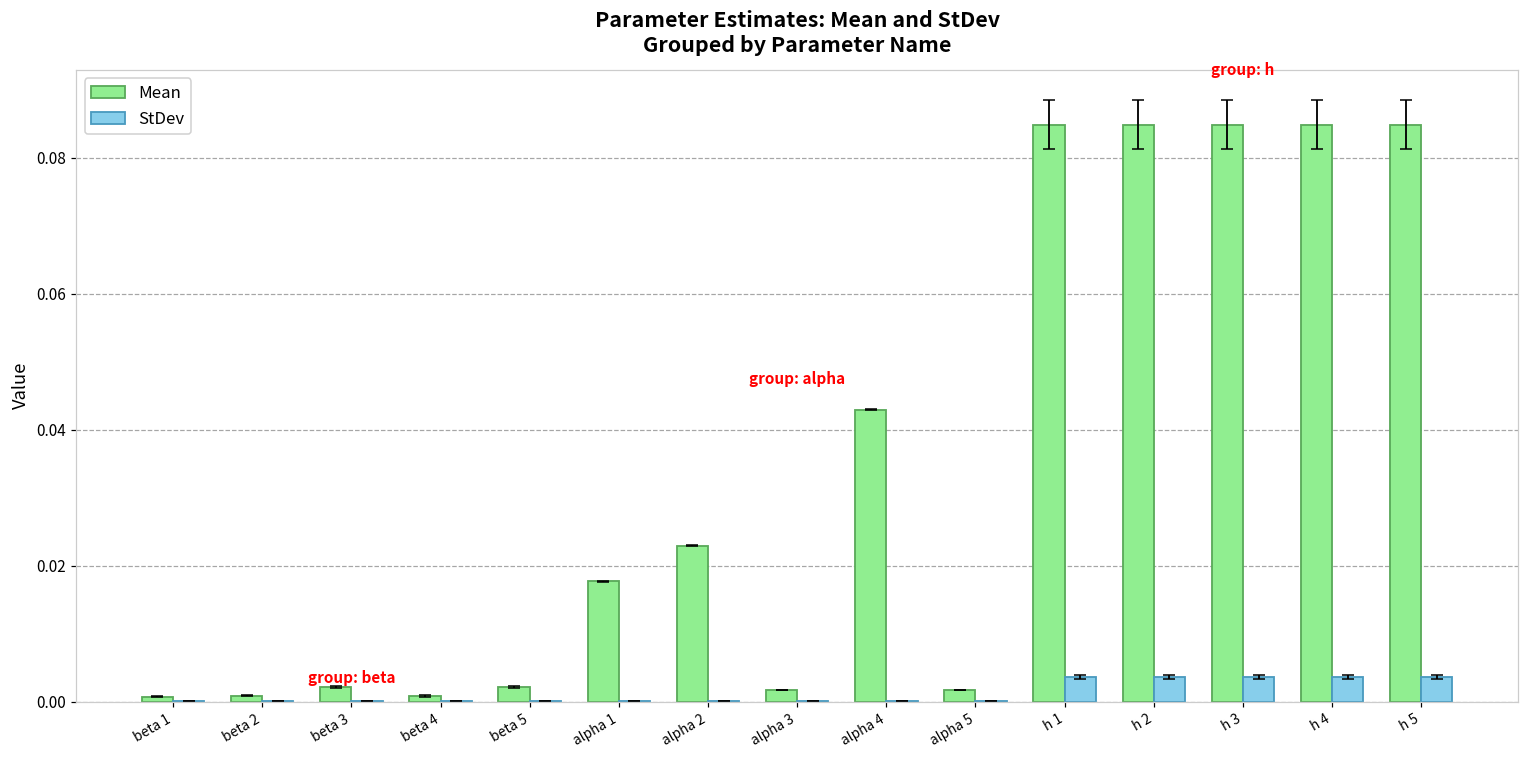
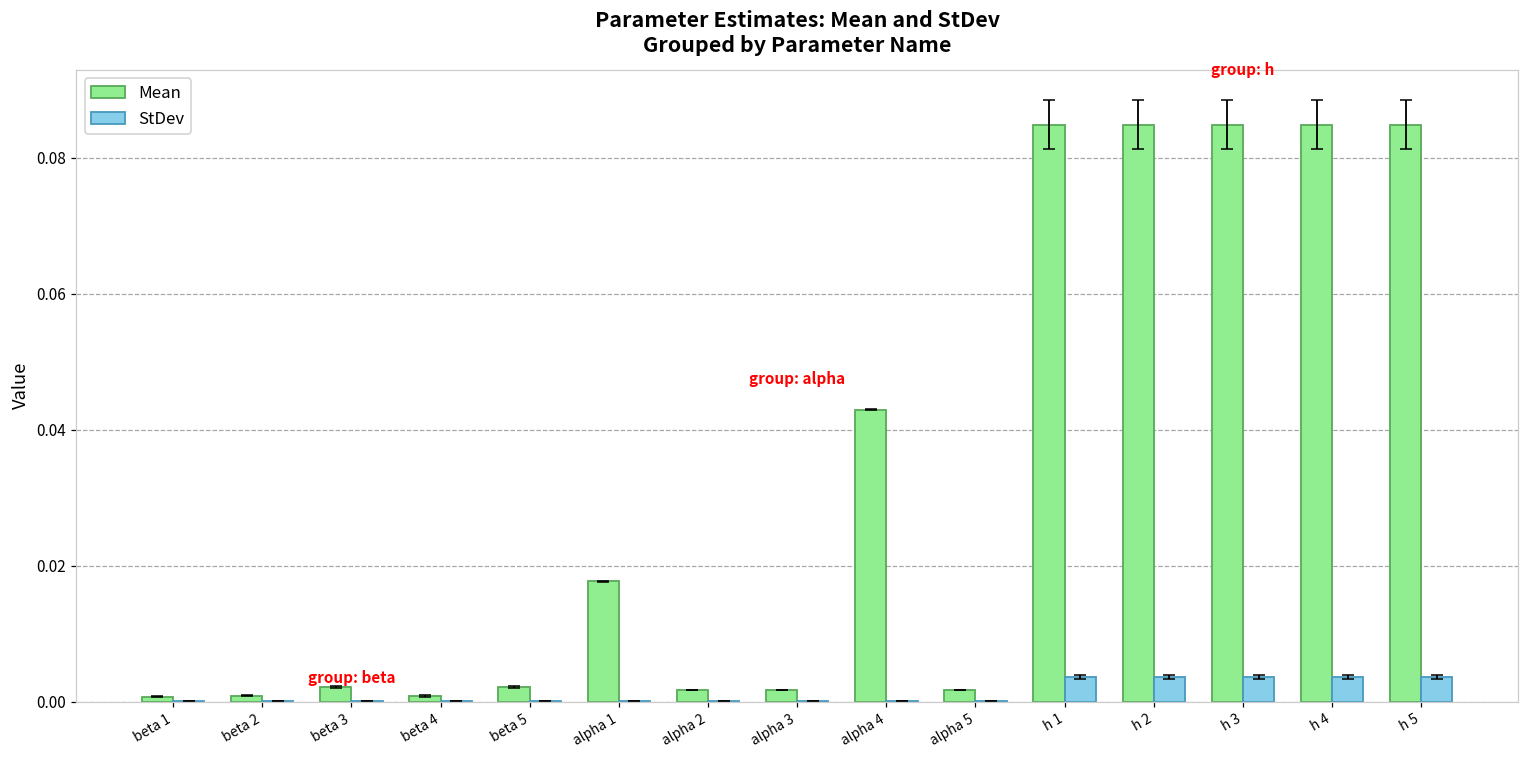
  {
    "Mean": {
      "beta 1": 0.001,
      "beta 2": 0.001,
      "beta 3": 0.002,
      "beta 4": 0.001,
      "beta 5": 0.002,
      "alpha 1": 0.018,
-     "alpha 2": 0.023,
+     "alpha 2": 0.002,
      "alpha 3": 0.002,
      "alpha 4": 0.043,
      "alpha 5": 0.002,
      "h 1": 0.085,
      "h 2": 0.085,
      "h 3": 0.085,
      "h 4": 0.085,
      "h 5": 0.085
    },
    "StDev": {
      "h 1": 0.004,
      "h 2": 0.004,
      "h 3": 0.004,
      "h 4": 0.004,
      "h 5": 0.004
    }
  }
